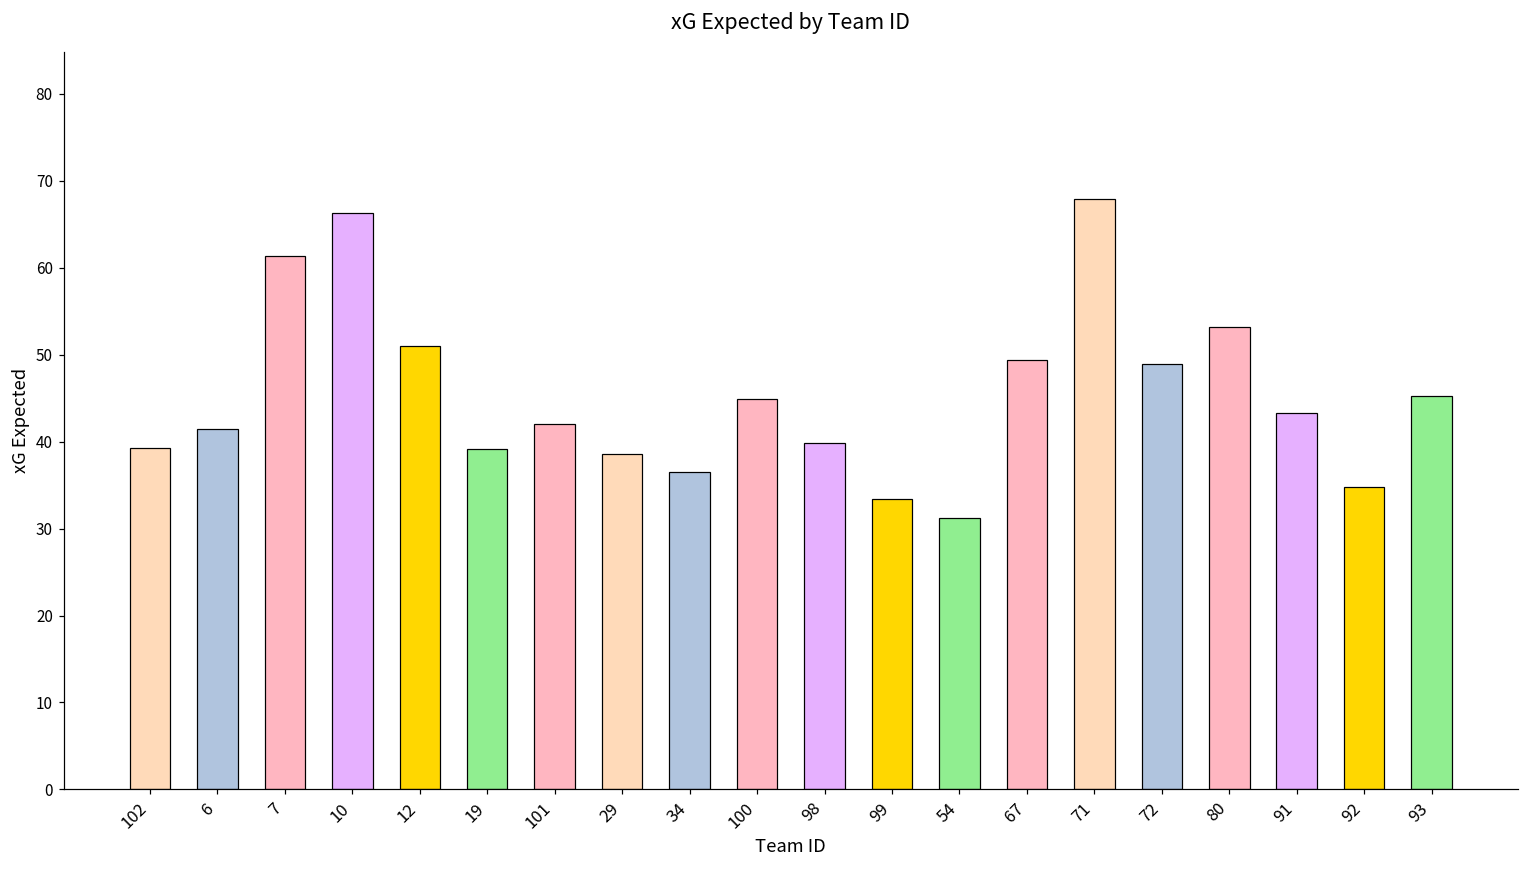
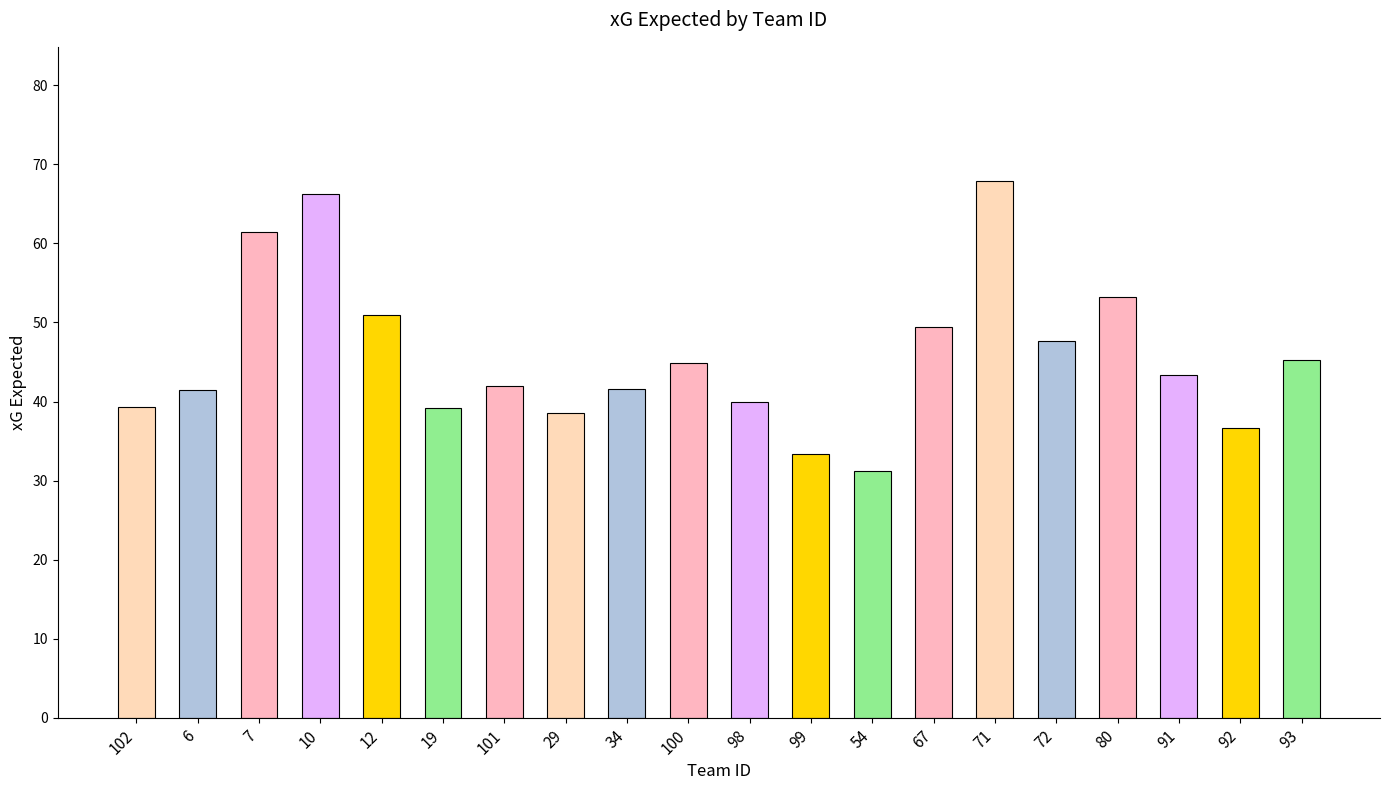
  {
    "102": 39,
    "6": 42,
    "7": 61,
    "10": 66,
    "12": 51,
    "19": 39,
    "101": 42,
    "29": 39,
-   "34": 37,
+   "34": 42,
    "100": 45,
    "98": 40,
    "99": 33,
    "54": 31,
    "67": 49,
    "71": 68,
-   "72": 49,
+   "72": 48,
    "80": 53,
    "91": 43,
-   "92": 35,
+   "92": 37,
    "93": 45
  }
